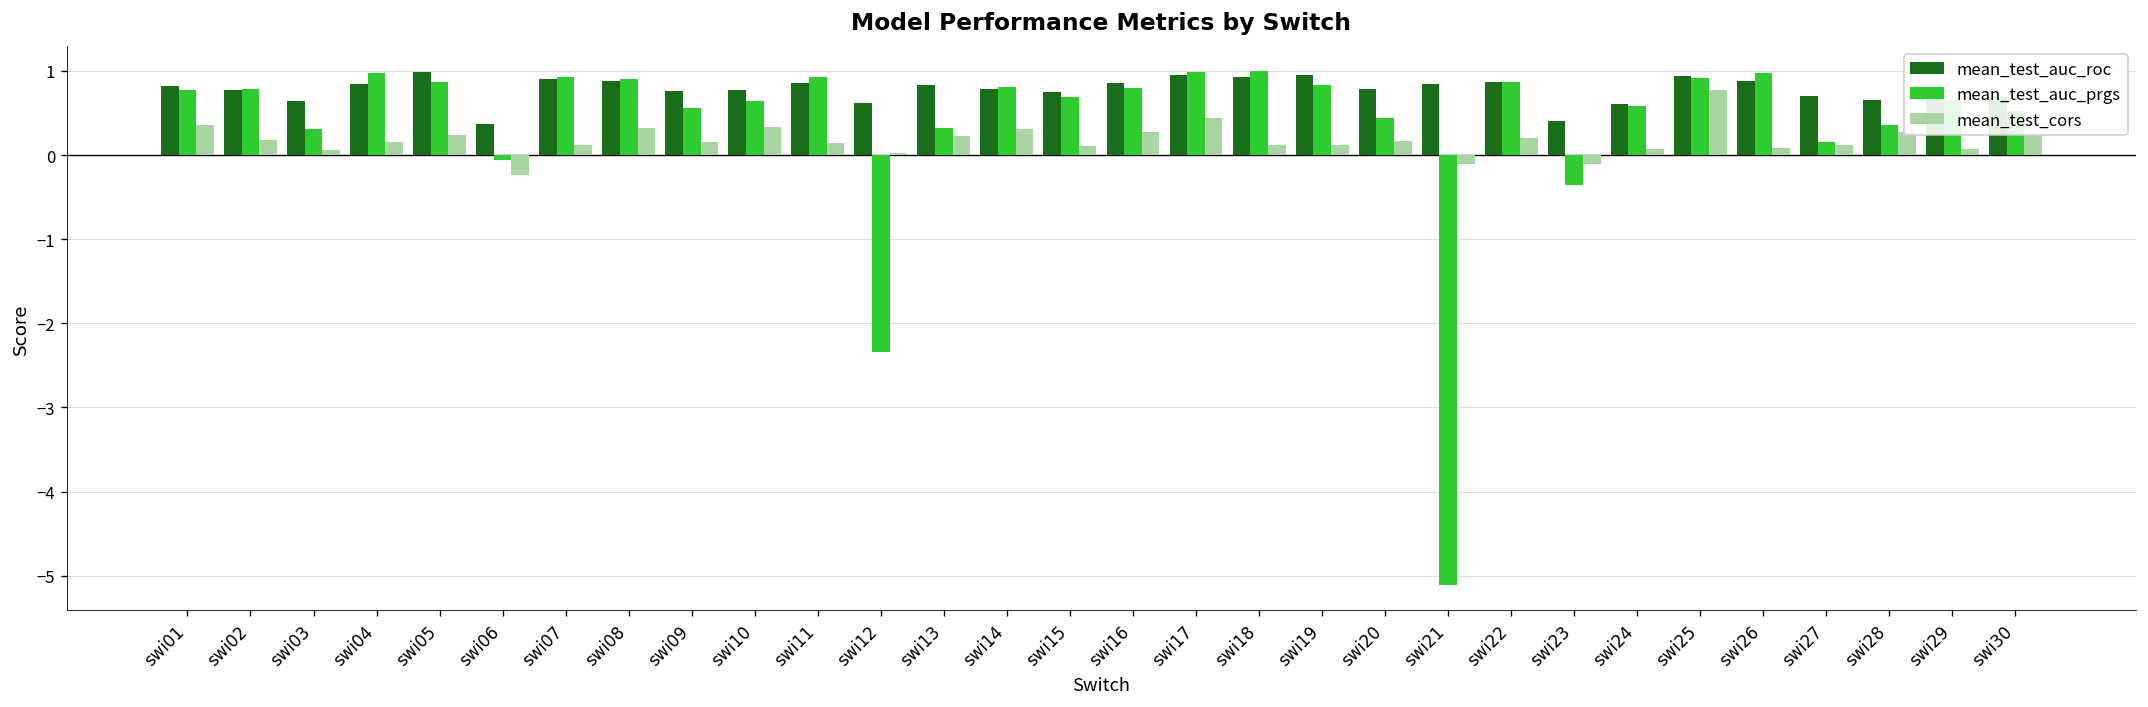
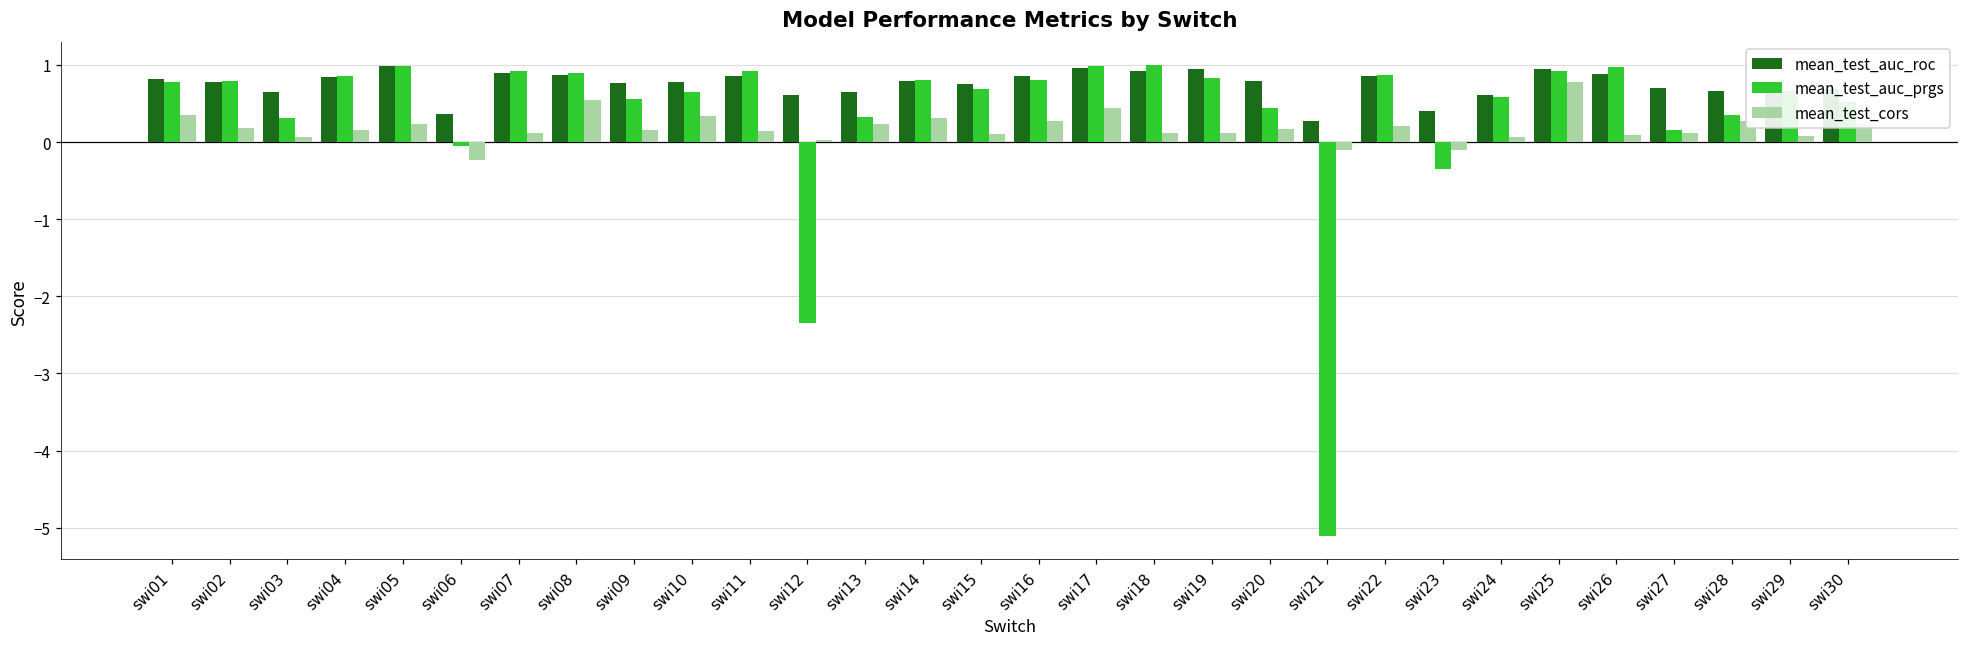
  {
    "mean_test_auc_roc": {
      "swi01": 0.8,
      "swi02": 0.8,
      "swi03": 0.6,
      "swi04": 0.8,
      "swi05": 1.0,
      "swi06": 0.4,
      "swi07": 0.9,
      "swi08": 0.9,
      "swi09": 0.8,
      "swi10": 0.8,
      "swi11": 0.9,
      "swi12": 0.6,
-     "swi13": 0.8,
+     "swi13": 0.6,
      "swi14": 0.8,
      "swi15": 0.8,
      "swi16": 0.9,
      "swi17": 1.0,
      "swi18": 0.9,
      "swi19": 1.0,
      "swi20": 0.8,
-     "swi21": 0.8,
+     "swi21": 0.3,
      "swi22": 0.9,
      "swi23": 0.4,
      "swi24": 0.6,
      "swi25": 0.9,
      "swi26": 0.9,
      "swi27": 0.7,
      "swi28": 0.7
    },
    "mean_test_auc_prgs": {
      "swi01": 0.8,
      "swi02": 0.8,
      "swi03": 0.3,
-     "swi04": 1.0,
-     "swi05": 0.9,
+     "swi04": 0.9,
+     "swi05": 1.0,
      "swi06": -0.1,
      "swi07": 0.9,
      "swi08": 0.9,
      "swi09": 0.6,
      "swi10": 0.6,
      "swi11": 0.9,
      "swi12": -2.3,
      "swi13": 0.3,
      "swi14": 0.8,
      "swi15": 0.7,
      "swi16": 0.8,
      "swi17": 1.0,
      "swi18": 1.0,
      "swi19": 0.8,
      "swi20": 0.4,
      "swi21": -5.1,
      "swi22": 0.9,
      "swi23": -0.4,
      "swi24": 0.6,
      "swi25": 0.9,
      "swi26": 1.0,
      "swi27": 0.2,
      "swi28": 0.4
    },
    "mean_test_cors": {
      "swi01": 0.4,
      "swi02": 0.2,
      "swi03": 0.1,
      "swi04": 0.2,
      "swi05": 0.2,
      "swi06": -0.2,
      "swi07": 0.1,
-     "swi08": 0.3,
+     "swi08": 0.5,
      "swi09": 0.2,
      "swi10": 0.3,
      "swi11": 0.1,
      "swi13": 0.2,
      "swi14": 0.3,
      "swi15": 0.1,
      "swi16": 0.3,
      "swi17": 0.4,
      "swi18": 0.1,
      "swi19": 0.1,
      "swi20": 0.2,
      "swi21": -0.1,
      "swi22": 0.2,
      "swi23": -0.1,
      "swi24": 0.1,
      "swi25": 0.8,
      "swi26": 0.1,
      "swi27": 0.1,
      "swi29": 0.1,
      "swi30": 0.2
    }
  }
